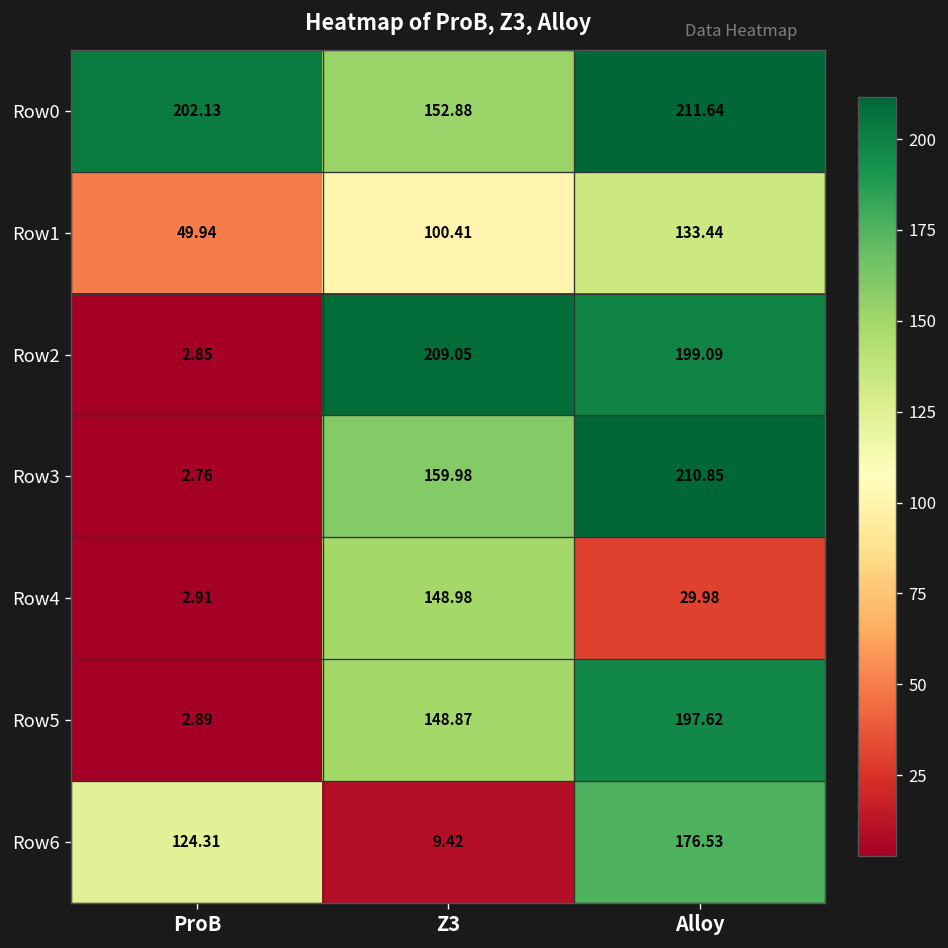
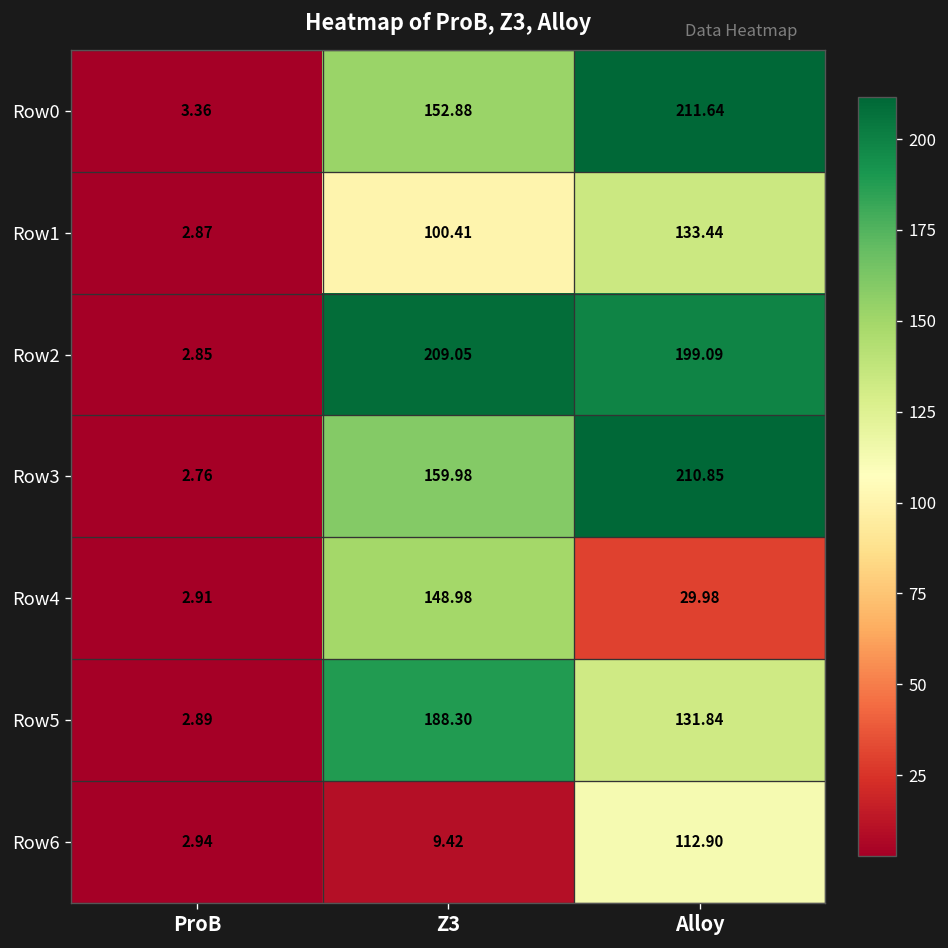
  {
    "Row0": {
-     "ProB": 202.13,
+     "ProB": 3.36,
      "Z3": 152.88,
      "Alloy": 211.64
    },
    "Row1": {
-     "ProB": 49.94,
+     "ProB": 2.87,
      "Z3": 100.41,
      "Alloy": 133.44
    },
    "Row2": {
      "ProB": 2.85,
      "Z3": 209.05,
      "Alloy": 199.09
    },
    "Row3": {
      "ProB": 2.76,
      "Z3": 159.98,
      "Alloy": 210.85
    },
    "Row4": {
      "ProB": 2.91,
      "Z3": 148.98,
      "Alloy": 29.98
    },
    "Row5": {
      "ProB": 2.89,
-     "Z3": 148.87,
-     "Alloy": 197.62
+     "Z3": 188.30,
+     "Alloy": 131.84
    },
    "Row6": {
-     "ProB": 124.31,
+     "ProB": 2.94,
      "Z3": 9.42,
-     "Alloy": 176.53
+     "Alloy": 112.90
    }
  }
